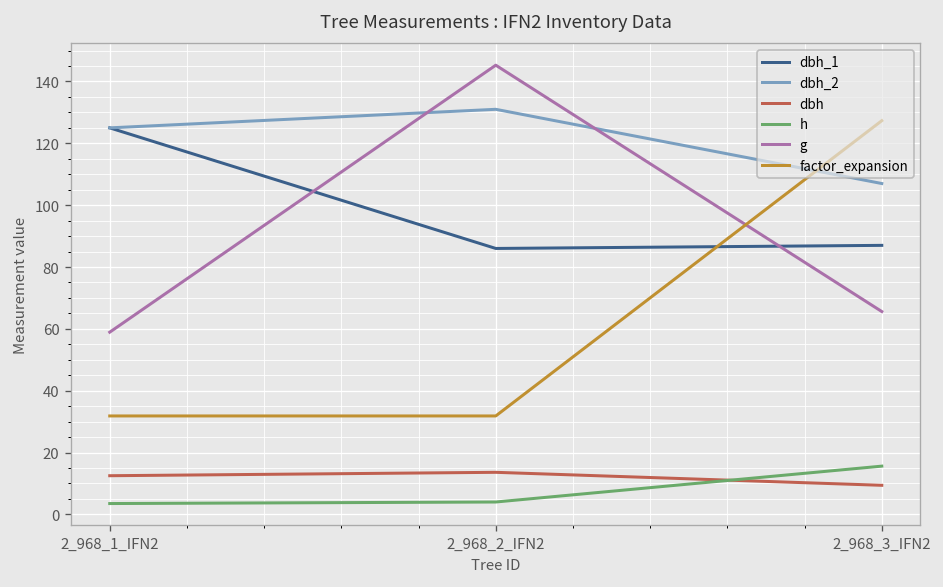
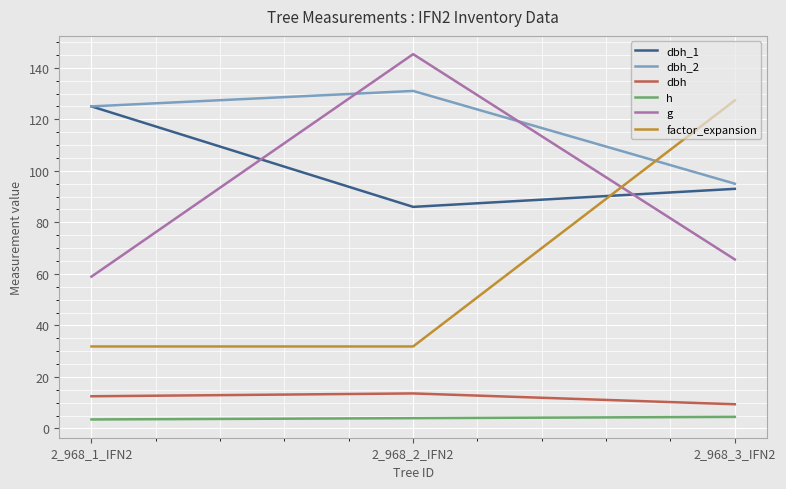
  {
    "dbh_1": {
      "2_968_2_IFN2": 86,
-     "2_968_3_IFN2": 87
+     "2_968_3_IFN2": 93
    },
    "dbh_2": {
      "2_968_2_IFN2": 131,
-     "2_968_3_IFN2": 107
+     "2_968_3_IFN2": 95
    },
    "h": {
      "2_968_1_IFN2": 4,
      "2_968_2_IFN2": 4,
-     "2_968_3_IFN2": 16
+     "2_968_3_IFN2": 5
    },
    "g": {
      "2_968_1_IFN2": 59,
      "2_968_2_IFN2": 145,
      "2_968_3_IFN2": 66
    }
  }
